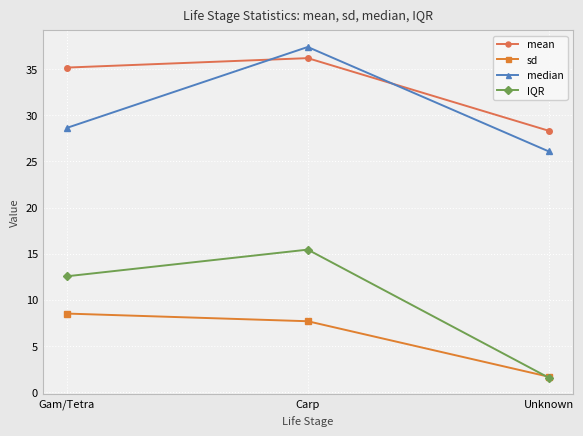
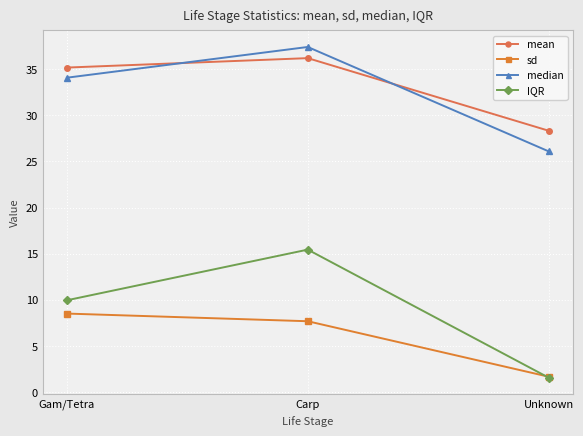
  {
    "median": {
-     "Gam/Tetra": 29,
+     "Gam/Tetra": 34,
      "Carp": 37,
      "Unknown": 26
    },
    "IQR": {
-     "Gam/Tetra": 13,
+     "Gam/Tetra": 10,
      "Carp": 15
    }
  }
